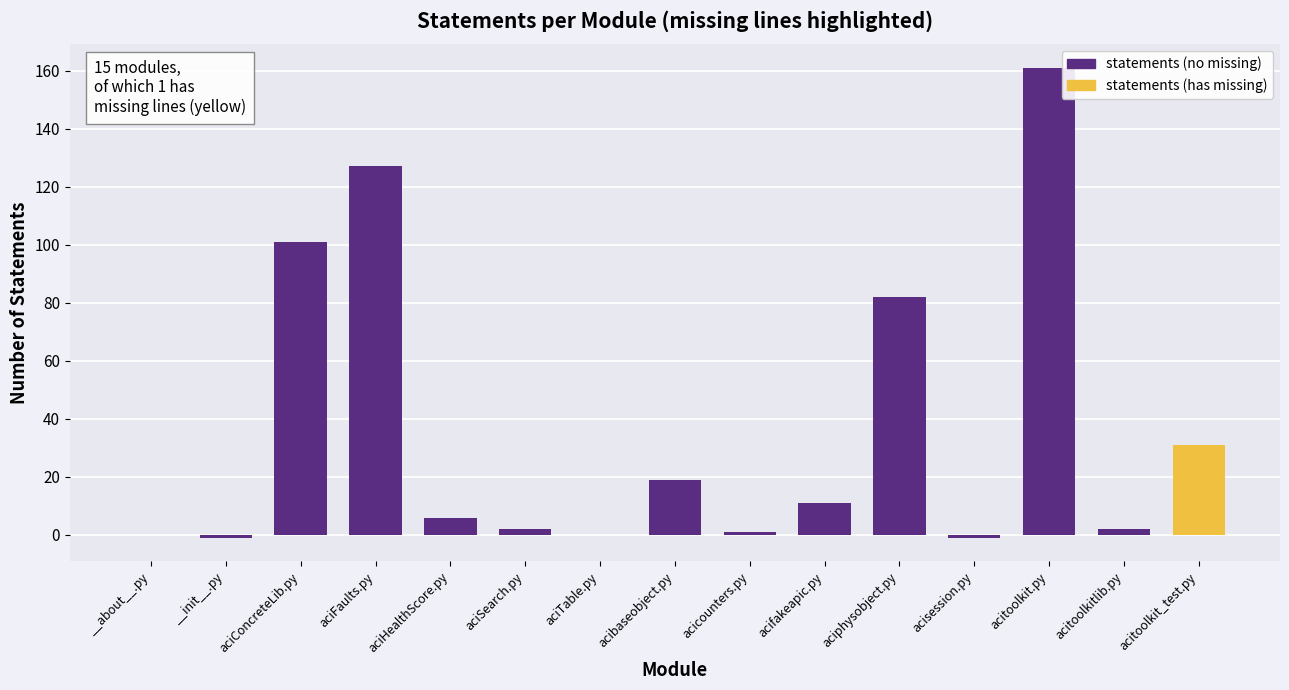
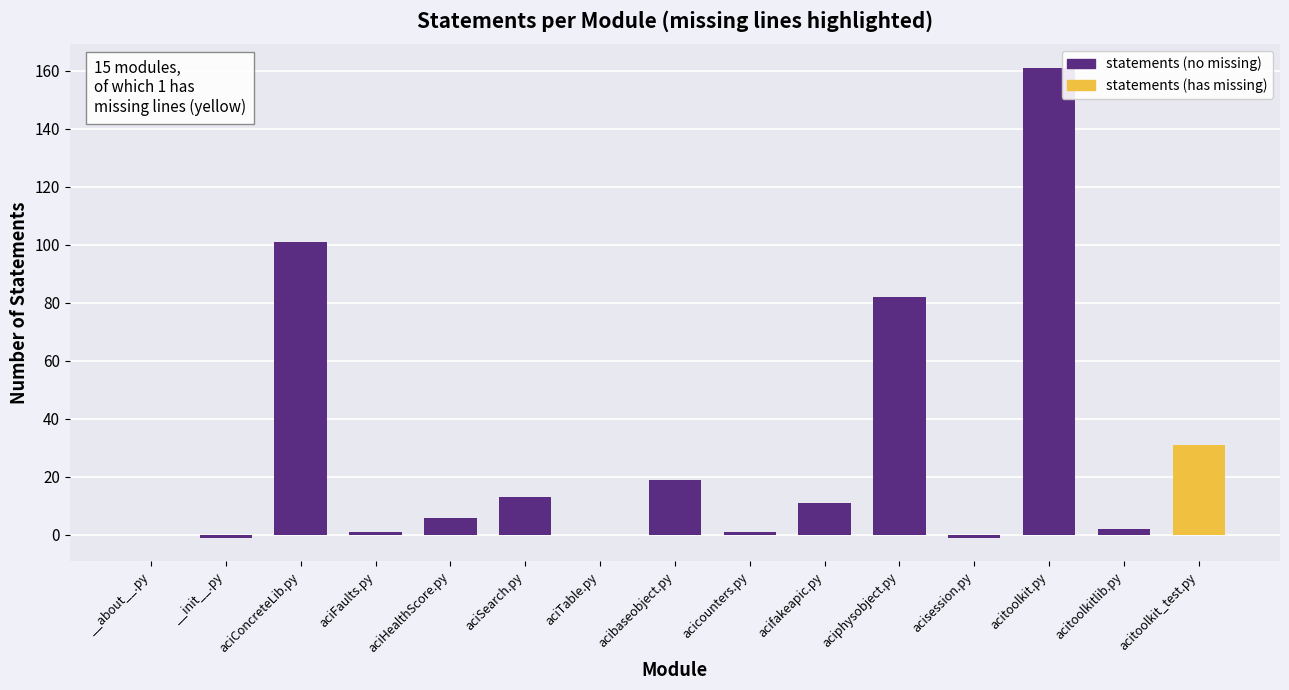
  {
    "__about__.py": 0,
    "__init__.py": -1,
    "aciConcreteLib.py": 101,
-   "aciFaults.py": 127,
+   "aciFaults.py": 1,
    "aciHealthScore.py": 6,
-   "aciSearch.py": 2,
+   "aciSearch.py": 13,
    "aciTable.py": 0,
    "acibaseobject.py": 19,
    "acicounters.py": 1,
    "acifakeapic.py": 11,
    "aciphysobject.py": 82,
    "acisession.py": -1,
    "acitoolkit.py": 161,
    "acitoolkitlib.py": 2,
    "acitoolkit_test.py": 31
  }
